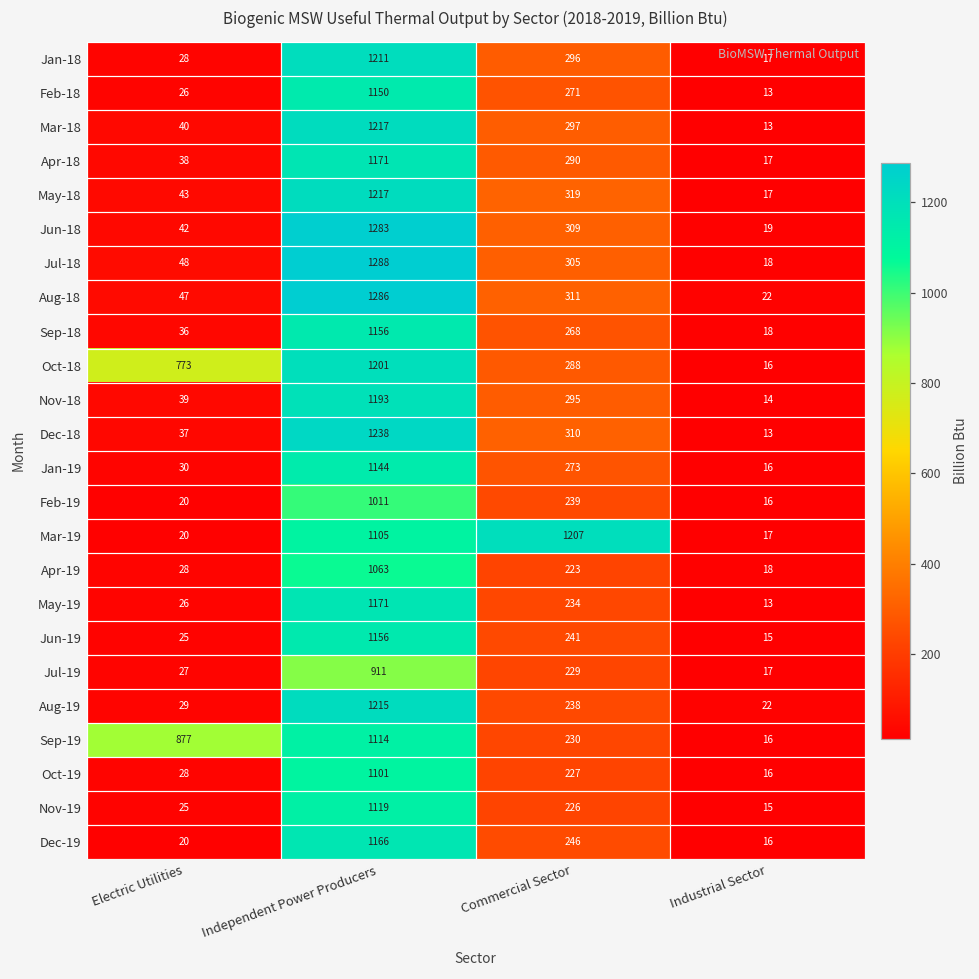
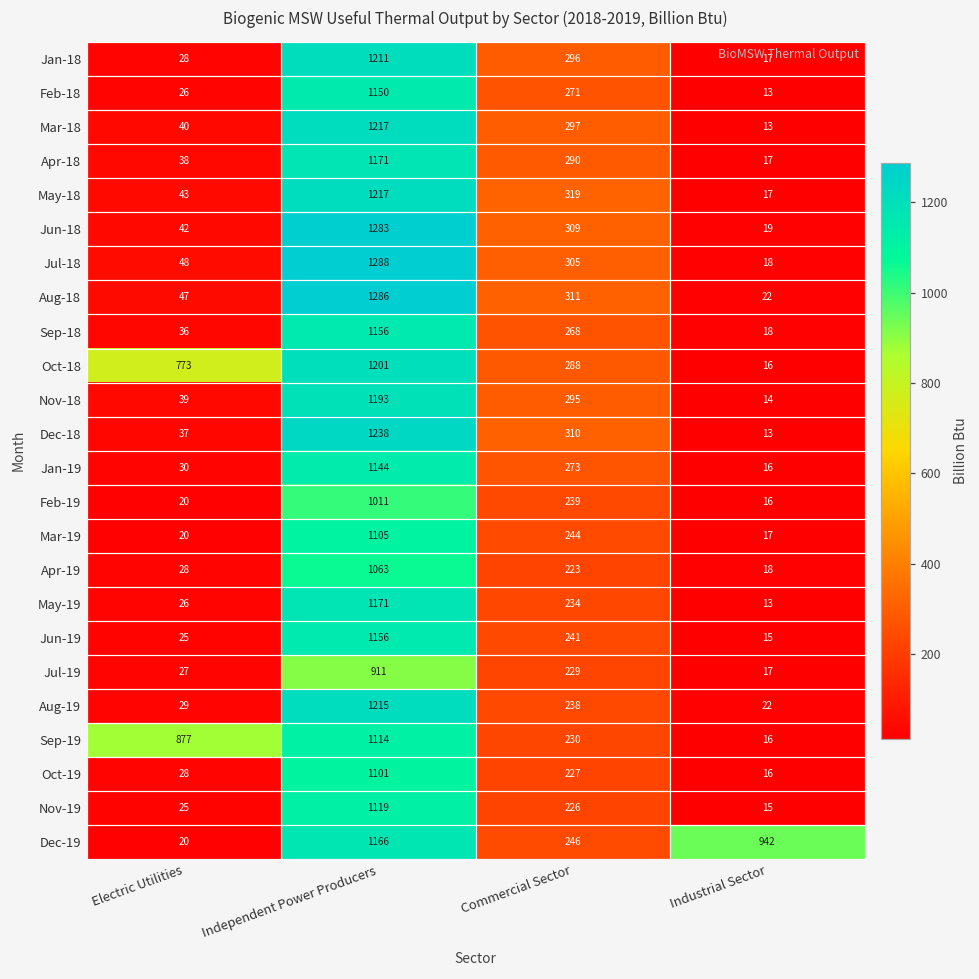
  {
    "Jan-18": {
      "Electric Utilities": 28,
      "Independent Power Producers": 1211,
      "Commercial Sector": 296
    },
    "Feb-18": {
      "Electric Utilities": 26,
      "Independent Power Producers": 1150,
      "Commercial Sector": 271,
      "Industrial Sector": 13
    },
    "Mar-18": {
      "Electric Utilities": 40,
      "Independent Power Producers": 1217,
      "Commercial Sector": 297,
      "Industrial Sector": 13
    },
    "Apr-18": {
      "Electric Utilities": 38,
      "Independent Power Producers": 1171,
      "Commercial Sector": 290,
      "Industrial Sector": 17
    },
    "May-18": {
      "Electric Utilities": 43,
      "Independent Power Producers": 1217,
      "Commercial Sector": 319,
      "Industrial Sector": 17
    },
    "Jun-18": {
      "Electric Utilities": 42,
      "Independent Power Producers": 1283,
      "Commercial Sector": 309,
      "Industrial Sector": 19
    },
    "Jul-18": {
      "Electric Utilities": 48,
      "Independent Power Producers": 1288,
      "Commercial Sector": 305,
      "Industrial Sector": 18
    },
    "Aug-18": {
      "Electric Utilities": 47,
      "Independent Power Producers": 1286,
      "Commercial Sector": 311,
      "Industrial Sector": 22
    },
    "Sep-18": {
      "Electric Utilities": 36,
      "Independent Power Producers": 1156,
      "Commercial Sector": 268,
      "Industrial Sector": 18
    },
    "Oct-18": {
      "Electric Utilities": 773,
      "Independent Power Producers": 1201,
      "Commercial Sector": 288,
      "Industrial Sector": 16
    },
    "Nov-18": {
      "Electric Utilities": 39,
      "Independent Power Producers": 1193,
      "Commercial Sector": 295,
      "Industrial Sector": 14
    },
    "Dec-18": {
      "Electric Utilities": 37,
      "Independent Power Producers": 1238,
      "Commercial Sector": 310,
      "Industrial Sector": 13
    },
    "Jan-19": {
      "Electric Utilities": 30,
      "Independent Power Producers": 1144,
      "Commercial Sector": 273,
      "Industrial Sector": 16
    },
    "Feb-19": {
      "Electric Utilities": 20,
      "Independent Power Producers": 1011,
      "Commercial Sector": 239,
      "Industrial Sector": 16
    },
    "Mar-19": {
      "Electric Utilities": 20,
      "Independent Power Producers": 1105,
-     "Commercial Sector": 1207,
+     "Commercial Sector": 244,
      "Industrial Sector": 17
    },
    "Apr-19": {
      "Electric Utilities": 28,
      "Independent Power Producers": 1063,
      "Commercial Sector": 223,
      "Industrial Sector": 18
    },
    "May-19": {
      "Electric Utilities": 26,
      "Independent Power Producers": 1171,
      "Commercial Sector": 234,
      "Industrial Sector": 13
    },
    "Jun-19": {
      "Electric Utilities": 25,
      "Independent Power Producers": 1156,
      "Commercial Sector": 241,
      "Industrial Sector": 15
    },
    "Jul-19": {
      "Electric Utilities": 27,
      "Independent Power Producers": 911,
      "Commercial Sector": 229,
      "Industrial Sector": 17
    },
    "Aug-19": {
      "Electric Utilities": 29,
      "Independent Power Producers": 1215,
      "Commercial Sector": 238,
      "Industrial Sector": 22
    },
    "Sep-19": {
      "Electric Utilities": 877,
      "Independent Power Producers": 1114,
      "Commercial Sector": 230,
      "Industrial Sector": 16
    },
    "Oct-19": {
      "Electric Utilities": 28,
      "Independent Power Producers": 1101,
      "Commercial Sector": 227,
      "Industrial Sector": 16
    },
    "Nov-19": {
      "Electric Utilities": 25,
      "Independent Power Producers": 1119,
      "Commercial Sector": 226,
      "Industrial Sector": 15
    },
    "Dec-19": {
      "Electric Utilities": 20,
      "Independent Power Producers": 1166,
      "Commercial Sector": 246,
-     "Industrial Sector": 16
+     "Industrial Sector": 942
    }
  }
